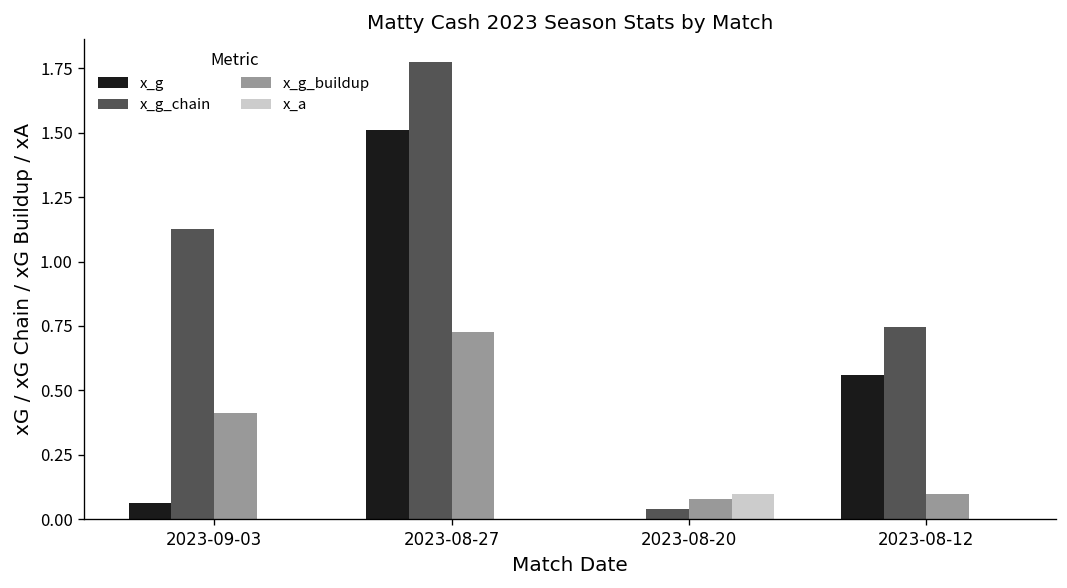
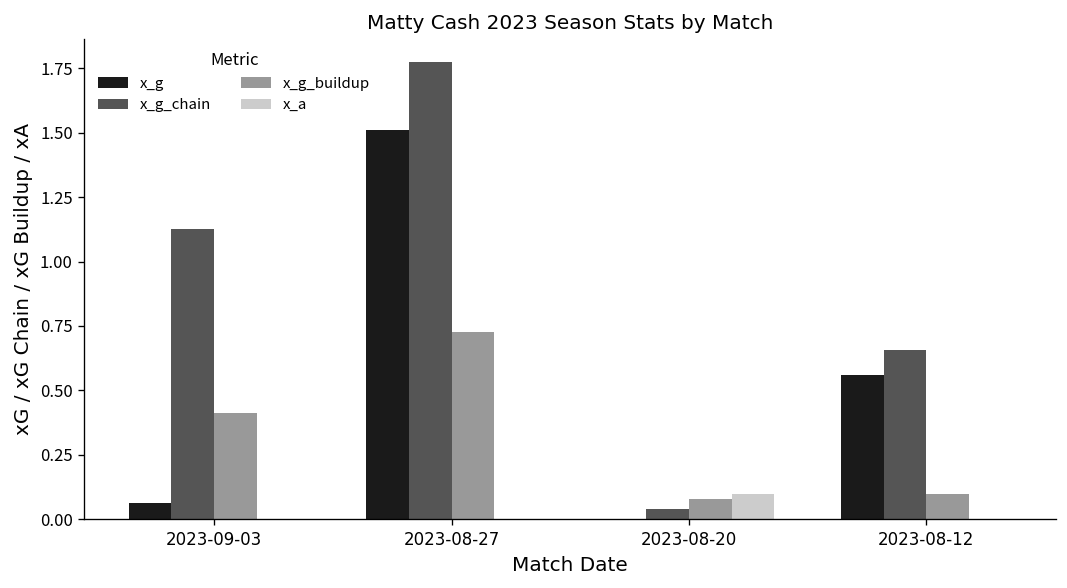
  {
    "x_g": {
      "2023-09-03": 0.06,
      "2023-08-27": 1.51,
      "2023-08-20": 0.00,
      "2023-08-12": 0.56
    },
    "x_g_chain": {
      "2023-09-03": 1.13,
      "2023-08-27": 1.78,
      "2023-08-20": 0.04,
-     "2023-08-12": 0.75
+     "2023-08-12": 0.66
    },
    "x_g_buildup": {
      "2023-09-03": 0.41,
      "2023-08-27": 0.73,
      "2023-08-20": 0.08,
      "2023-08-12": 0.10
    },
    "x_a": {
      "2023-09-03": 0.00,
      "2023-08-27": 0.00,
      "2023-08-20": 0.10,
      "2023-08-12": 0.00
    }
  }
